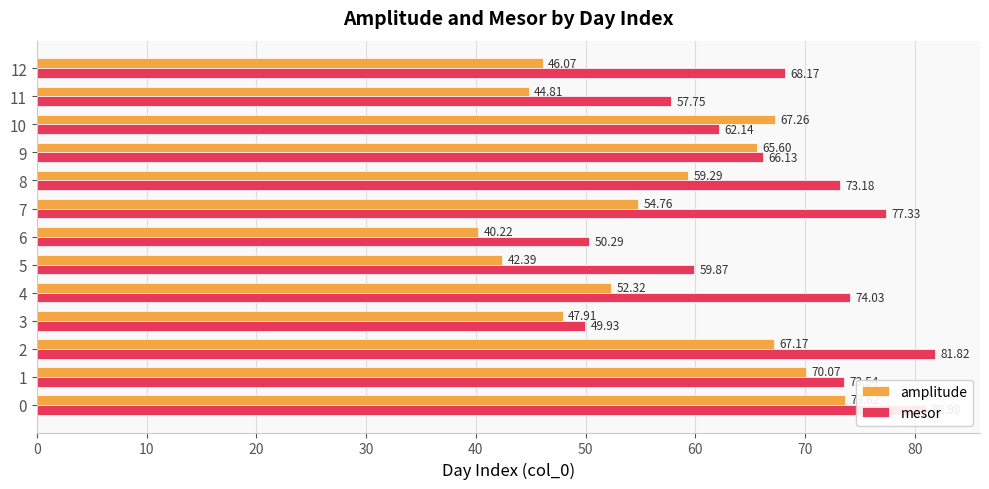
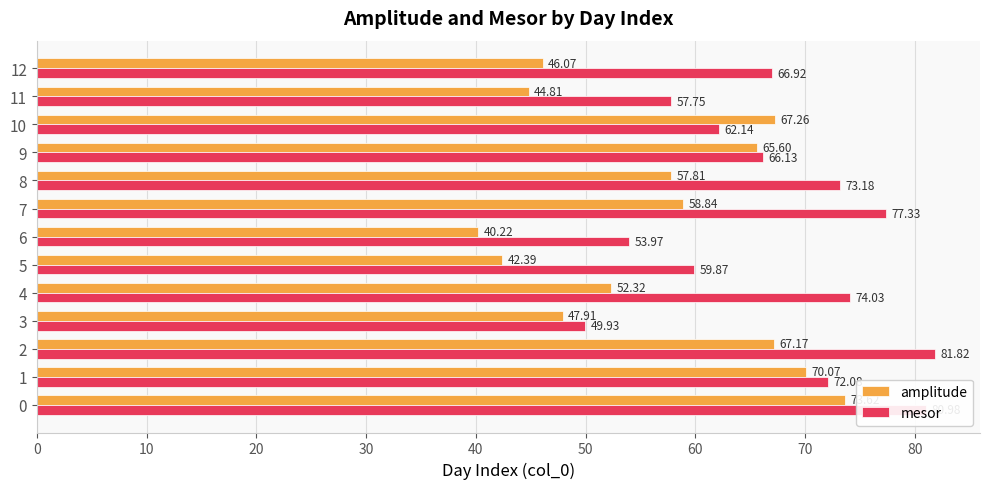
  {
    "amplitude": {
      "12": 46.07,
      "11": 44.81,
      "10": 67.26,
-     "8": 59.29,
-     "7": 54.76,
+     "8": 57.81,
+     "7": 58.84,
      "6": 40.22,
      "5": 42.39,
      "4": 52.32,
      "3": 47.91,
      "2": 67.17,
      "1": 70.07
    },
    "mesor": {
-     "12": 68.17,
+     "12": 66.92,
      "11": 57.75,
      "10": 62.14,
      "8": 73.18,
      "7": 77.33,
-     "6": 50.29,
+     "6": 53.97,
      "5": 59.87,
      "4": 74.03,
      "3": 49.93,
      "2": 81.82,
-     "1": 73.5
+     "1": 72.1
    }
  }
